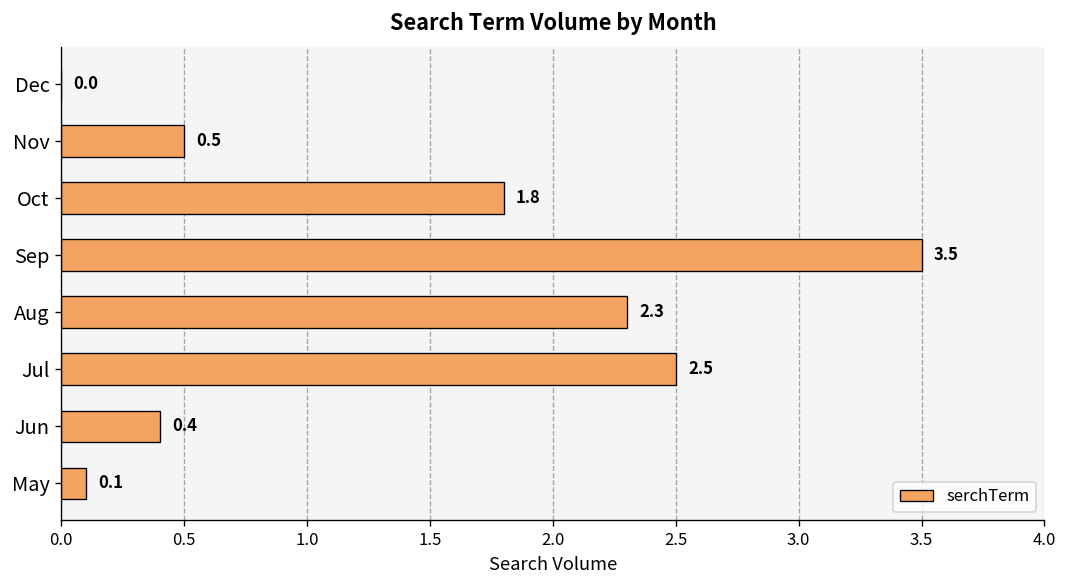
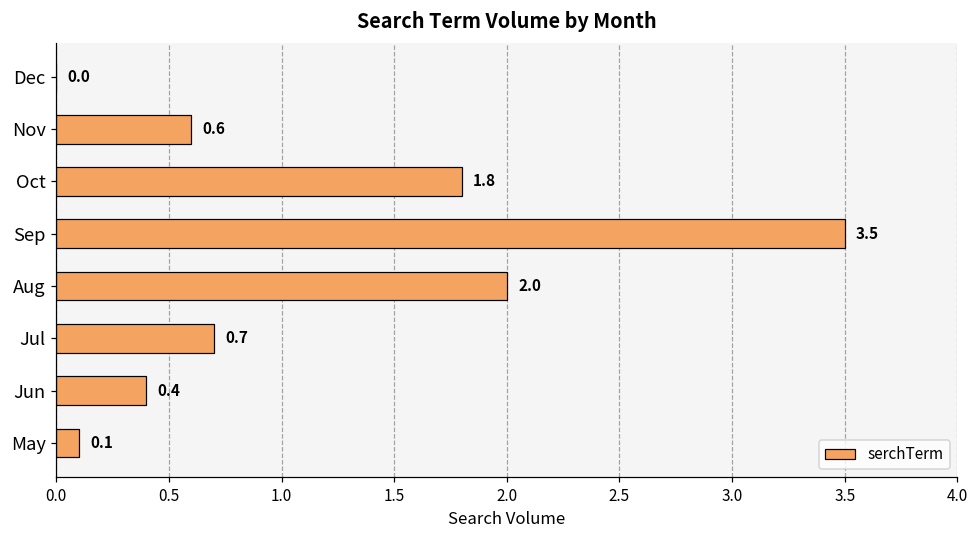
  {
    "Dec": 0.0,
-   "Nov": 0.5,
+   "Nov": 0.6,
    "Oct": 1.8,
    "Sep": 3.5,
-   "Aug": 2.3,
-   "Jul": 2.5,
+   "Aug": 2.0,
+   "Jul": 0.7,
    "Jun": 0.4,
    "May": 0.1
  }
